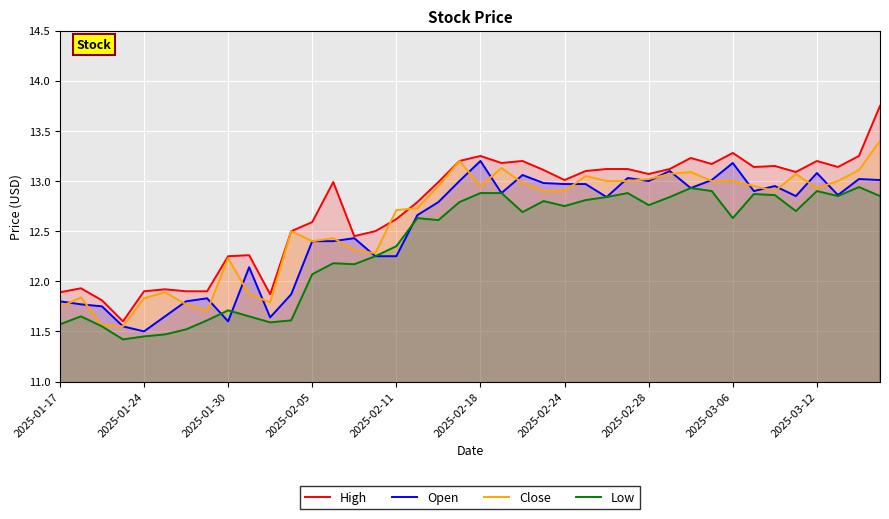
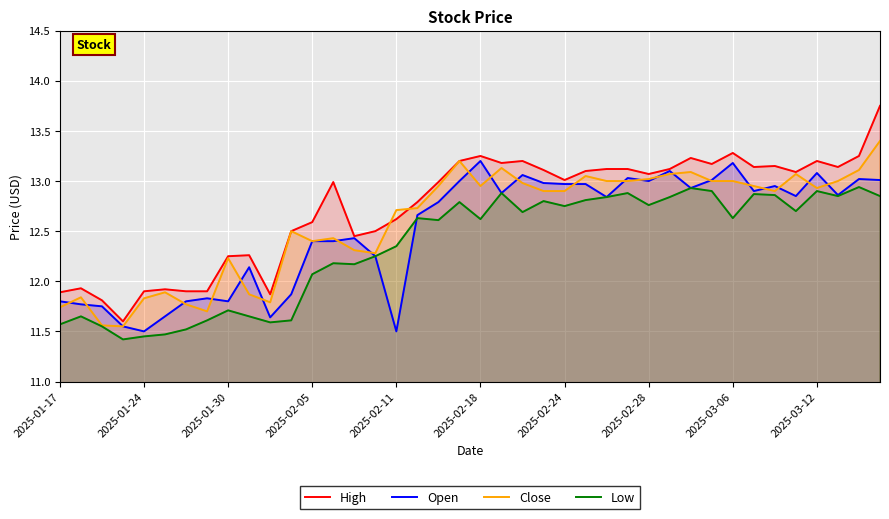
  {
    "High": {
      "2025-01-17": 11.89,
      "2025-01-24": 11.90,
      "2025-02-05": 12.59,
      "2025-02-11": 12.62,
      "2025-02-18": 13.25,
      "2025-02-24": 13.01,
      "2025-02-28": 13.07,
      "2025-03-06": 13.28,
      "2025-03-12": 13.20
    },
    "Open": {
      "2025-01-17": 11.80,
      "2025-01-24": 11.50,
-     "2025-01-30": 11.6,
-     "2025-02-11": 12.25,
+     "2025-01-30": 11.8,
+     "2025-02-11": 11.50,
      "2025-02-18": 13.20,
      "2025-02-24": 12.97,
      "2025-03-06": 13.18,
      "2025-03-12": 13.08
    },
    "Close": {
      "2025-01-17": 11.74,
      "2025-01-24": 11.83,
      "2025-02-11": 12.71,
      "2025-02-18": 12.95,
      "2025-02-24": 12.90,
      "2025-03-06": 13.00,
      "2025-03-12": 12.93
    },
    "Low": {
      "2025-01-17": 11.57,
      "2025-01-24": 11.45,
      "2025-01-30": 11.71,
      "2025-02-05": 12.07,
      "2025-02-11": 12.35,
-     "2025-02-18": 12.88,
+     "2025-02-18": 12.62,
      "2025-02-24": 12.75,
      "2025-02-28": 12.76,
      "2025-03-06": 12.63,
      "2025-03-12": 12.90
    }
  }
